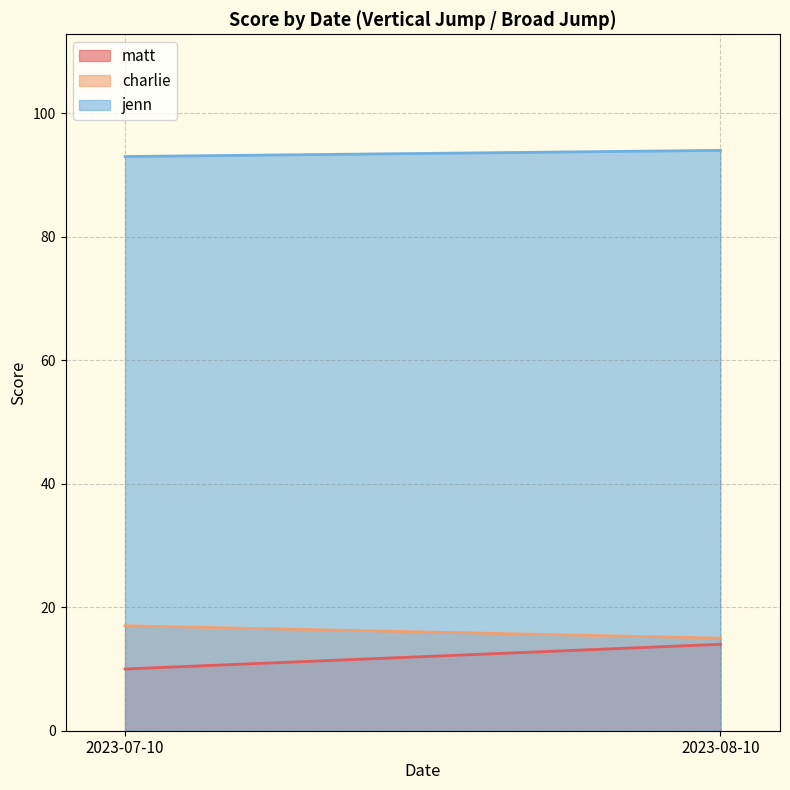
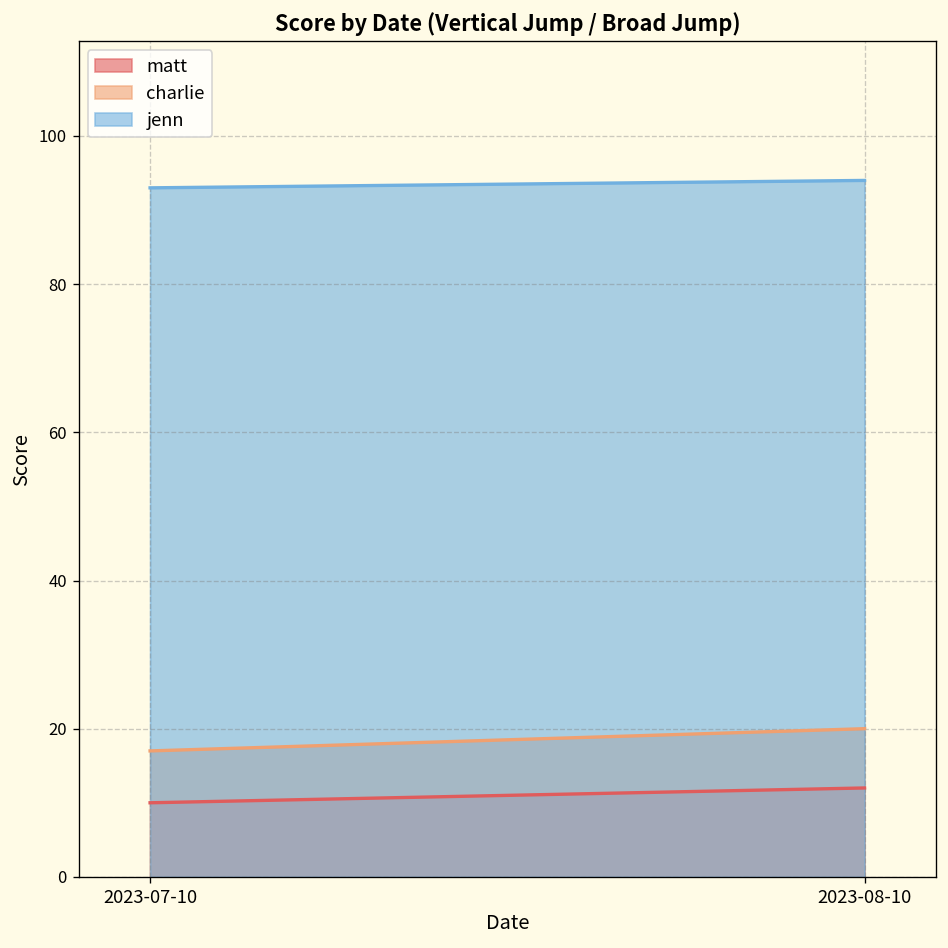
  {
    "matt": {
      "2023-07-10": 10,
-     "2023-08-10": 14
+     "2023-08-10": 12
    },
    "charlie": {
      "2023-07-10": 17,
-     "2023-08-10": 15
+     "2023-08-10": 20
    },
    "jenn": {
      "2023-07-10": 93,
      "2023-08-10": 94
    }
  }
